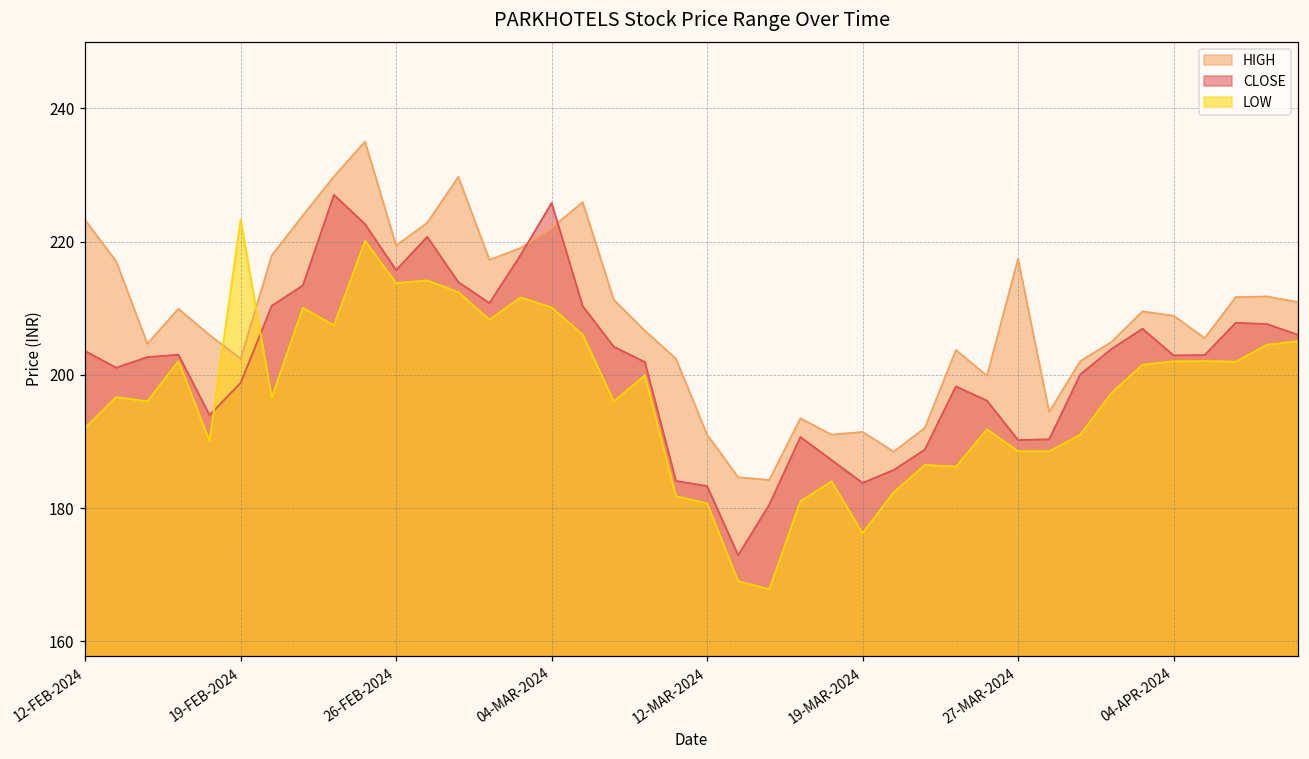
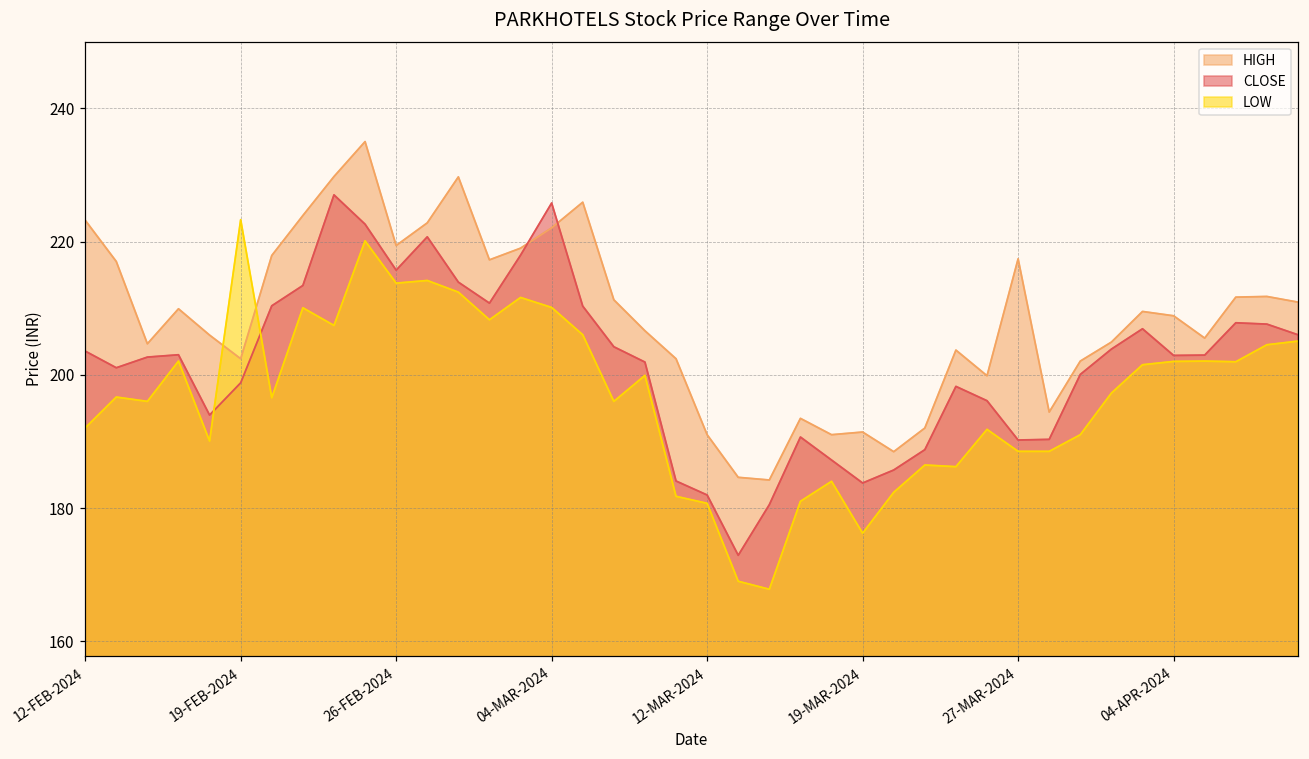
  {
    "HIGH": {
      "12-FEB-2024": 223,
      "19-FEB-2024": 202,
      "26-FEB-2024": 219,
      "04-MAR-2024": 222,
      "12-MAR-2024": 191,
      "19-MAR-2024": 191,
      "27-MAR-2024": 217,
      "04-APR-2024": 209
    },
    "CLOSE": {
      "12-FEB-2024": 204,
      "19-FEB-2024": 199,
      "26-FEB-2024": 216,
      "04-MAR-2024": 226,
-     "12-MAR-2024": 183,
+     "12-MAR-2024": 182,
      "19-MAR-2024": 184,
      "27-MAR-2024": 190,
      "04-APR-2024": 203
    },
    "LOW": {
      "12-FEB-2024": 192,
      "19-FEB-2024": 223,
      "26-FEB-2024": 214,
      "04-MAR-2024": 210,
      "12-MAR-2024": 181,
      "19-MAR-2024": 176,
      "27-MAR-2024": 189,
      "04-APR-2024": 202
    }
  }
